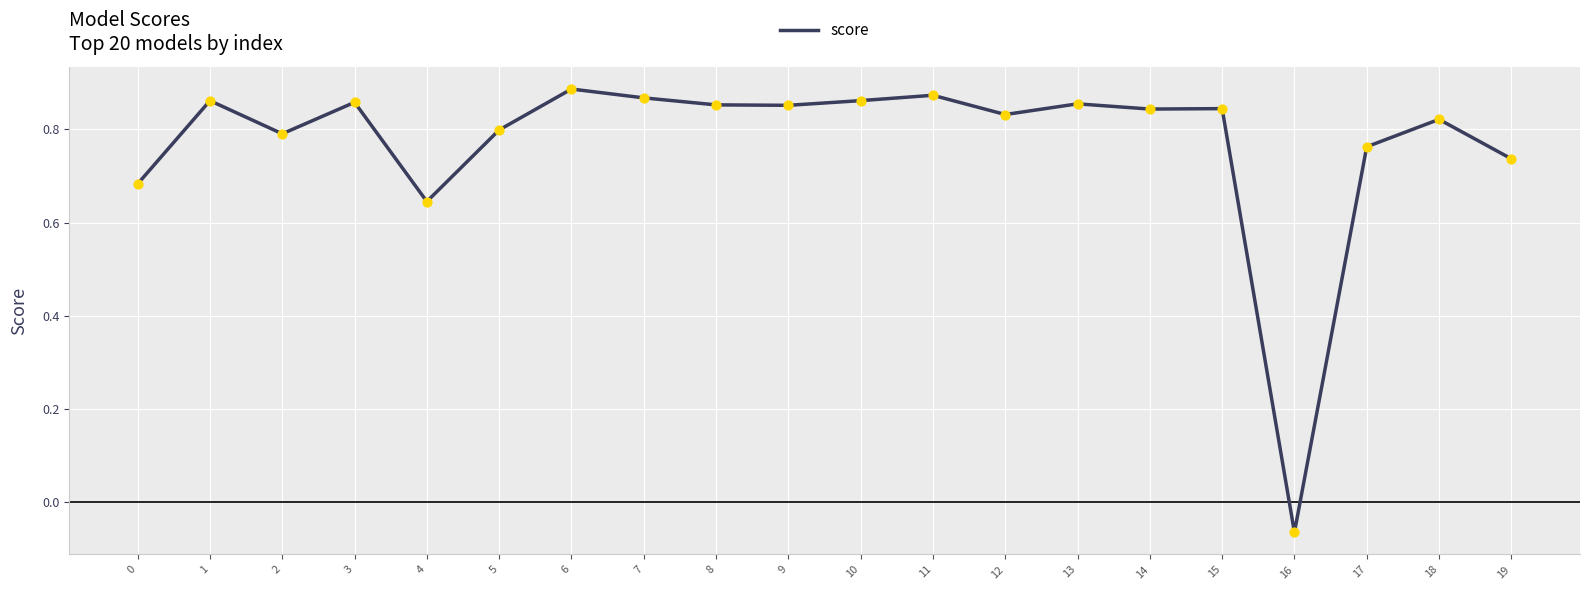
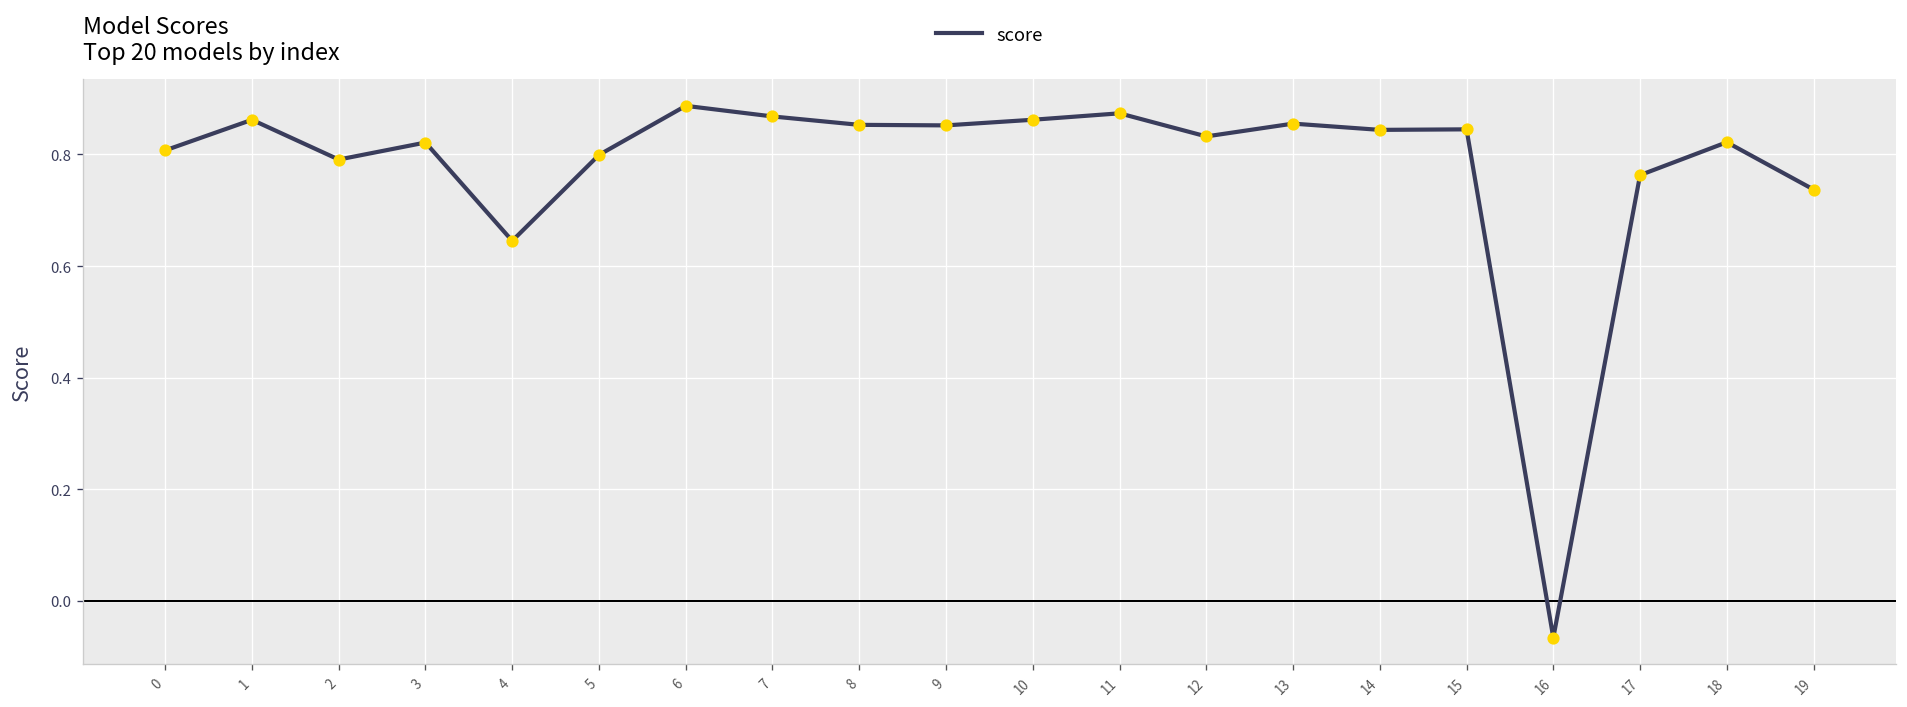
  {
-   "0": 0.68,
+   "0": 0.81,
    "1": 0.86,
    "2": 0.79,
-   "3": 0.86,
+   "3": 0.82,
    "4": 0.65,
    "5": 0.80,
    "6": 0.89,
    "7": 0.87,
    "8": 0.85,
    "9": 0.85,
    "10": 0.86,
    "11": 0.87,
    "12": 0.83,
    "13": 0.86,
    "14": 0.84,
    "15": 0.84,
    "16": -0.07,
    "17": 0.76,
    "18": 0.82,
    "19": 0.74
  }
